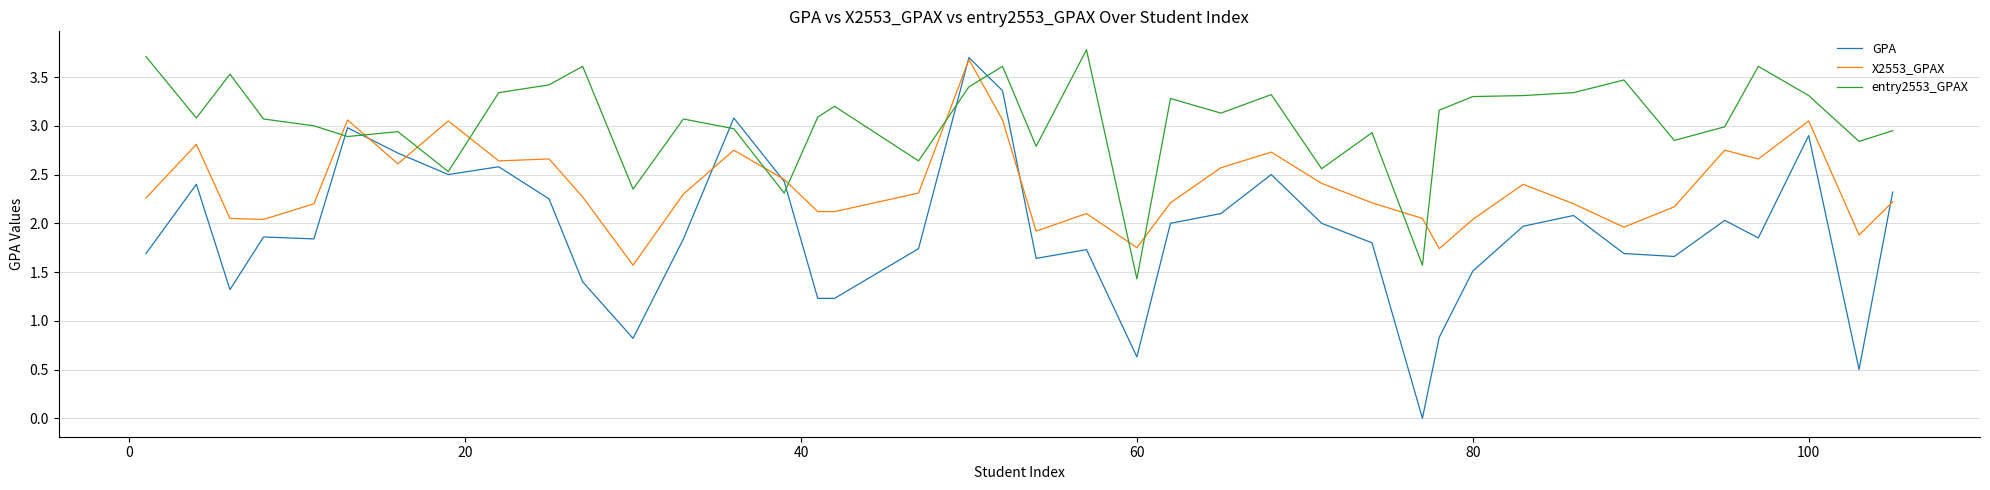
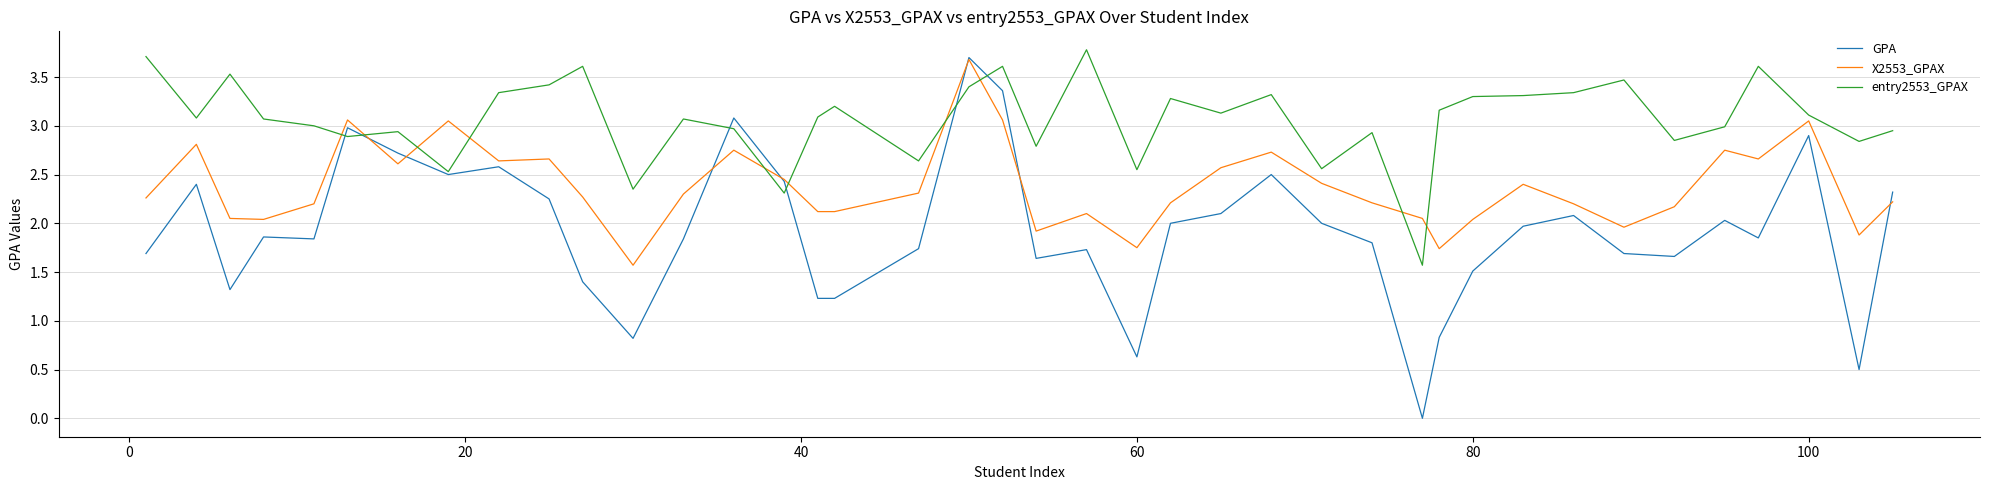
  {
    "GPA": {
      "60": 0.6,
      "80": 1.5,
      "100": 2.9
    },
    "X2553_GPAX": {
      "60": 1.8,
      "80": 2.0,
      "100": 3.1
    },
    "entry2553_GPAX": {
-     "60": 1.4,
+     "60": 2.6,
      "80": 3.3,
-     "100": 3.3
+     "100": 3.1
    }
  }
